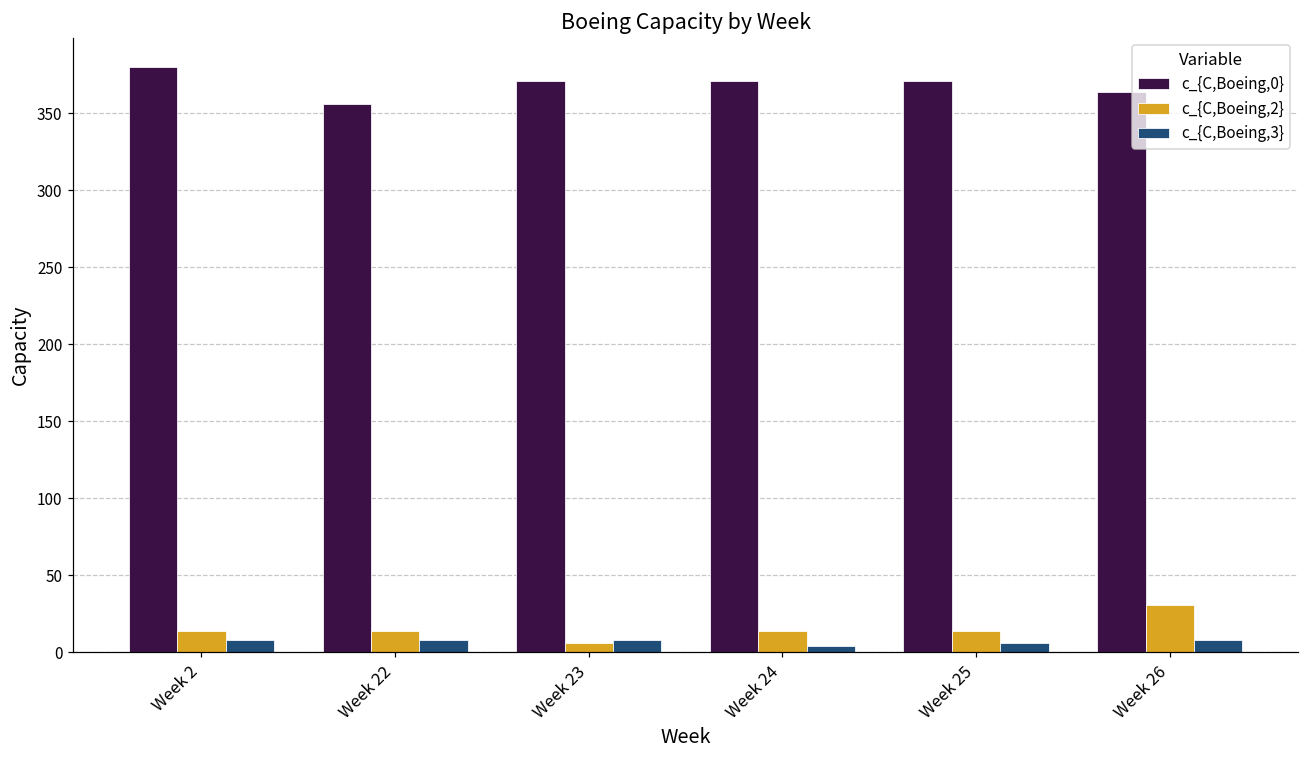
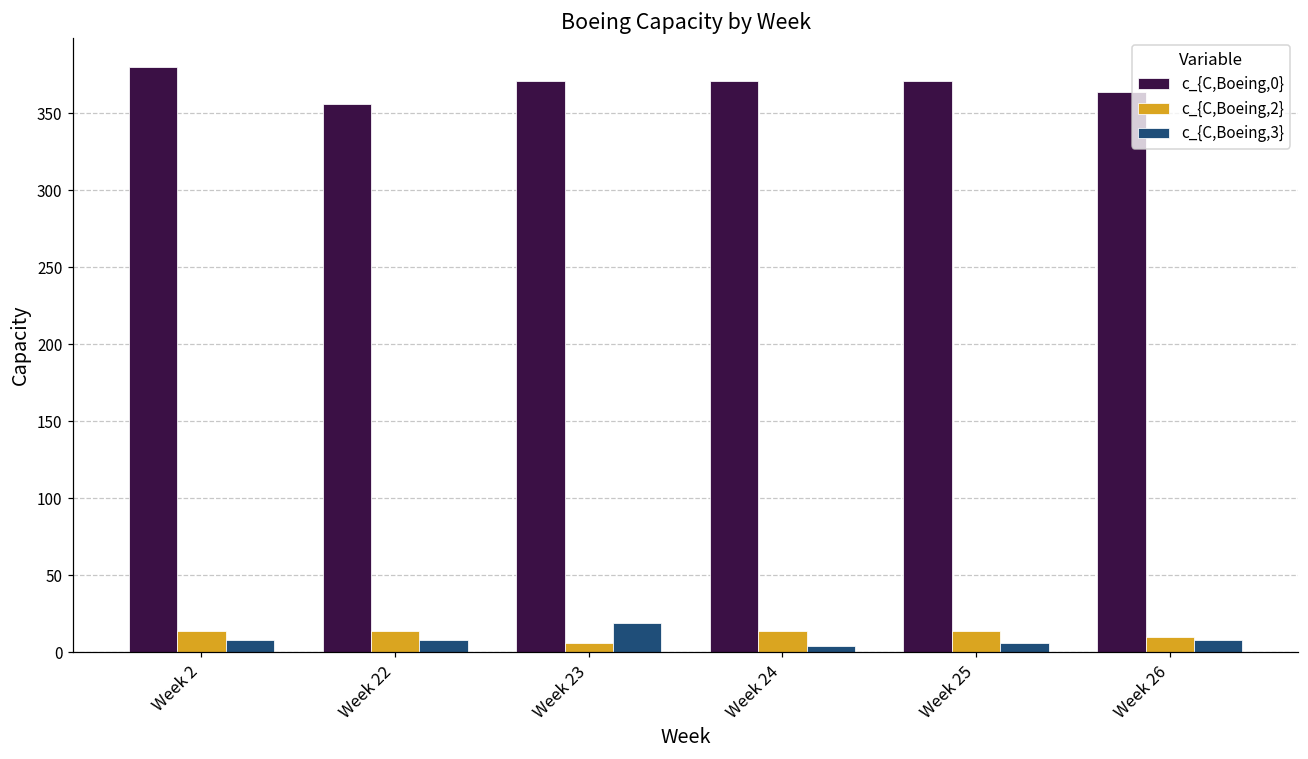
  {
    "c_{C,Boeing,0}": {
      "Week 2": 380,
      "Week 22": 356,
      "Week 23": 371,
      "Week 24": 371,
      "Week 25": 371,
      "Week 26": 364
    },
    "c_{C,Boeing,2}": {
      "Week 2": 14,
      "Week 22": 14,
      "Week 23": 6,
      "Week 24": 14,
      "Week 25": 14,
-     "Week 26": 31
+     "Week 26": 10
    },
    "c_{C,Boeing,3}": {
      "Week 2": 8,
      "Week 22": 8,
-     "Week 23": 8,
+     "Week 23": 19,
      "Week 24": 4,
      "Week 25": 6,
      "Week 26": 8
    }
  }
